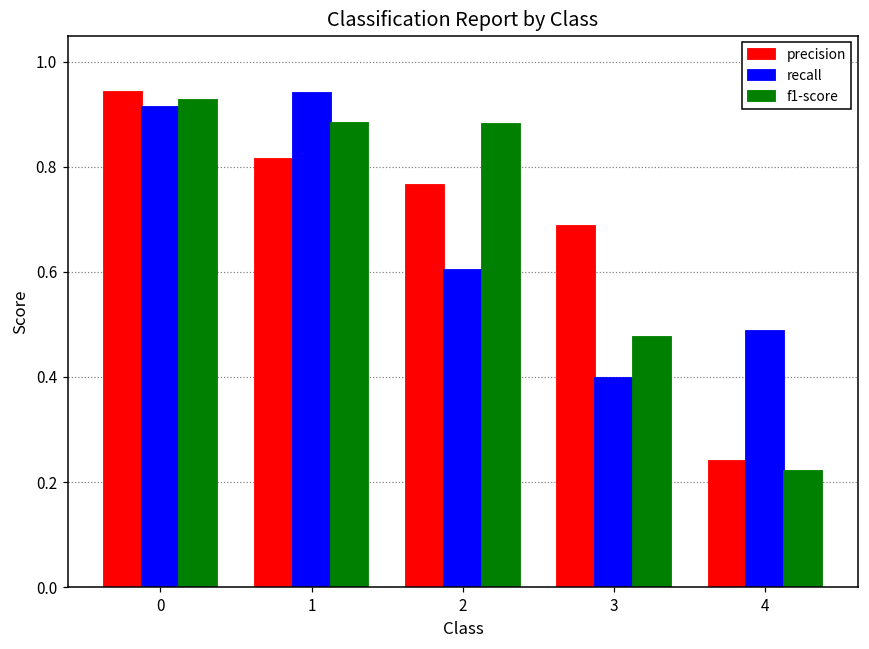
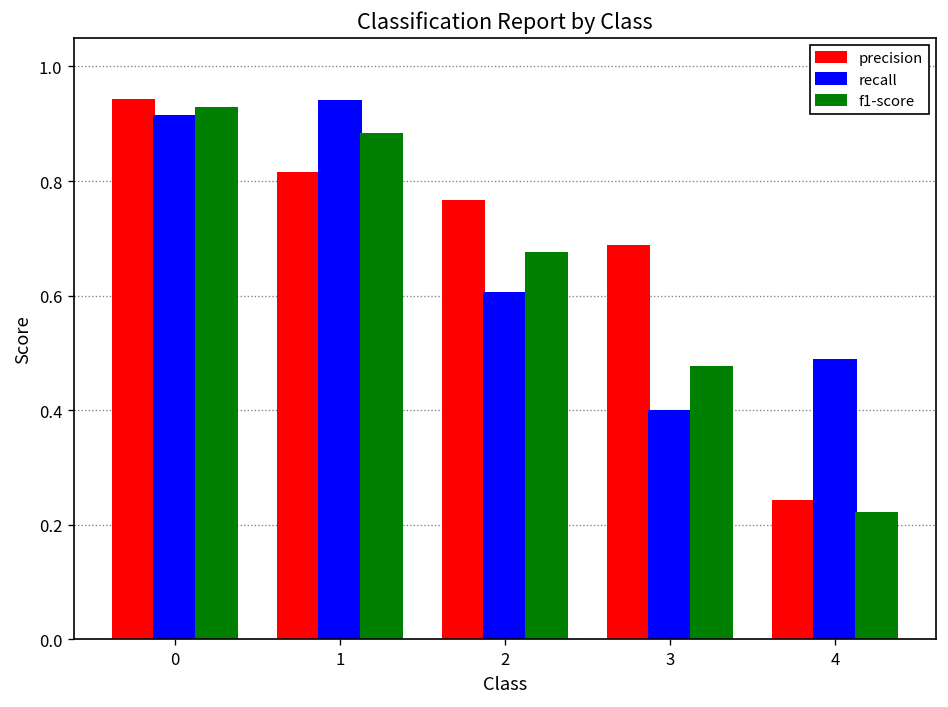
  {
    "precision": {
      "0": 0.94,
      "1": 0.81,
      "2": 0.77,
      "3": 0.69,
      "4": 0.24
    },
    "recall": {
      "0": 0.91,
      "1": 0.94,
      "2": 0.60,
      "3": 0.40,
      "4": 0.49
    },
    "f1-score": {
      "0": 0.93,
      "1": 0.88,
-     "2": 0.88,
+     "2": 0.68,
      "3": 0.48,
      "4": 0.22
    }
  }
